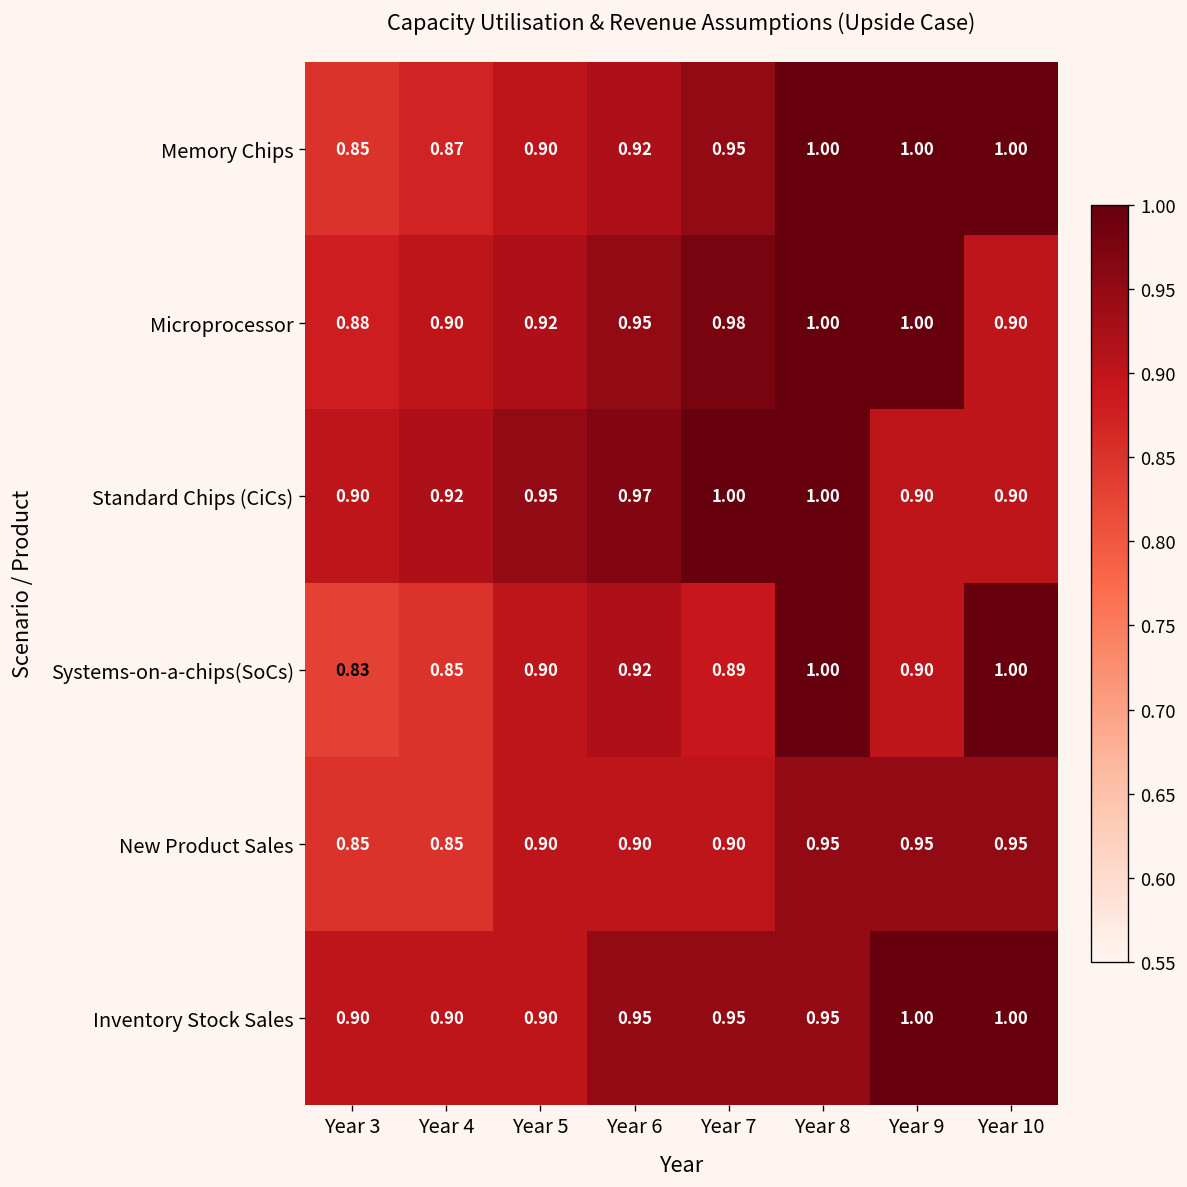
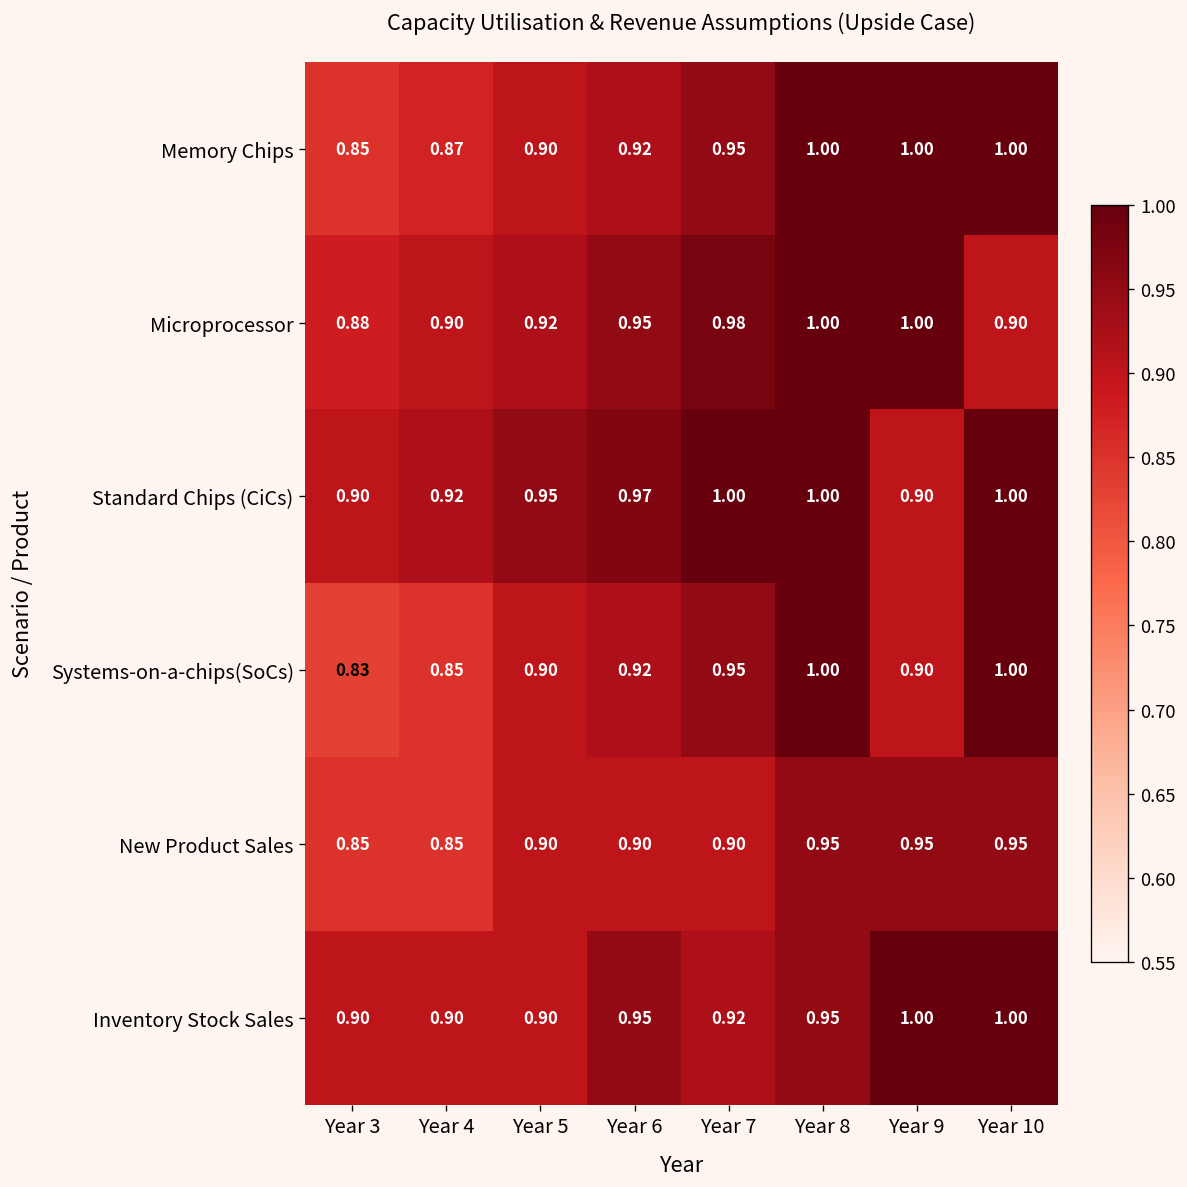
  {
    "Memory Chips": {
      "Year 3": 0.85,
      "Year 4": 0.87,
      "Year 5": 0.90,
      "Year 6": 0.92,
      "Year 7": 0.95,
      "Year 8": 1.00,
      "Year 9": 1.00,
      "Year 10": 1.00
    },
    "Microprocessor": {
      "Year 3": 0.88,
      "Year 4": 0.90,
      "Year 5": 0.92,
      "Year 6": 0.95,
      "Year 7": 0.98,
      "Year 8": 1.00,
      "Year 9": 1.00,
      "Year 10": 0.90
    },
    "Standard Chips (CiCs)": {
      "Year 3": 0.90,
      "Year 4": 0.92,
      "Year 5": 0.95,
      "Year 6": 0.97,
      "Year 7": 1.00,
      "Year 8": 1.00,
      "Year 9": 0.90,
-     "Year 10": 0.90
+     "Year 10": 1.00
    },
    "Systems-on-a-chips(SoCs)": {
      "Year 3": 0.83,
      "Year 4": 0.85,
      "Year 5": 0.90,
      "Year 6": 0.92,
-     "Year 7": 0.89,
+     "Year 7": 0.95,
      "Year 8": 1.00,
      "Year 9": 0.90,
      "Year 10": 1.00
    },
    "New Product Sales": {
      "Year 3": 0.85,
      "Year 4": 0.85,
      "Year 5": 0.90,
      "Year 6": 0.90,
      "Year 7": 0.90,
      "Year 8": 0.95,
      "Year 9": 0.95,
      "Year 10": 0.95
    },
    "Inventory Stock Sales": {
      "Year 3": 0.90,
      "Year 4": 0.90,
      "Year 5": 0.90,
      "Year 6": 0.95,
-     "Year 7": 0.95,
+     "Year 7": 0.92,
      "Year 8": 0.95,
      "Year 9": 1.00,
      "Year 10": 1.00
    }
  }
